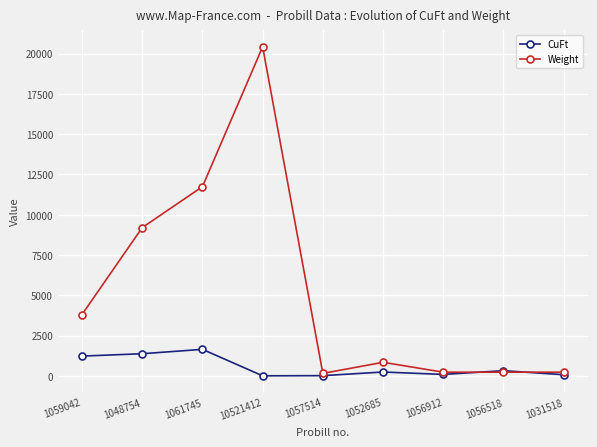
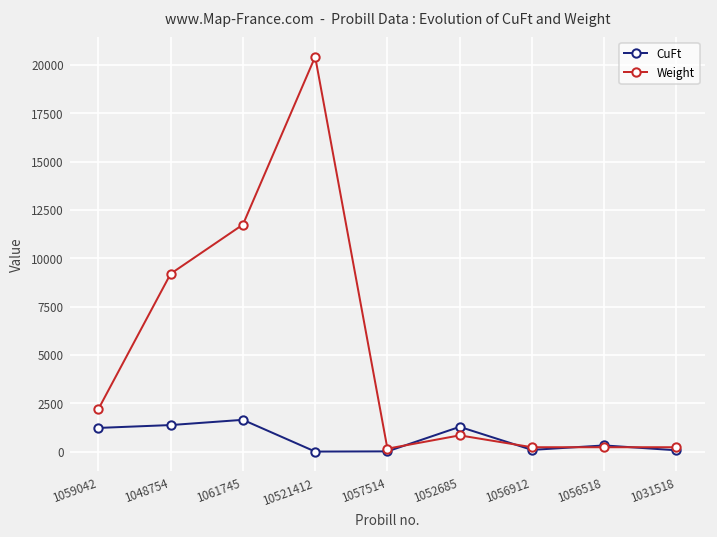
  {
    "CuFt": {
      "1059042": 1200,
      "1048754": 1400,
      "1061745": 1600,
      "10521412": 0,
-     "1052685": 200
+     "1052685": 1300
    },
    "Weight": {
-     "1059042": 3800,
+     "1059042": 2200,
      "1048754": 9200,
      "1061745": 11700,
      "10521412": 20400,
      "1052685": 800
    }
  }
